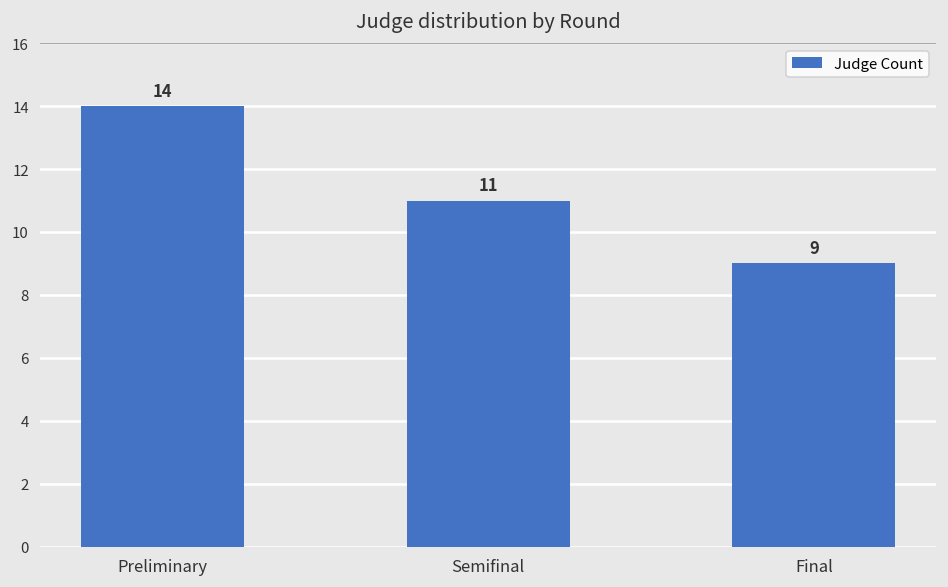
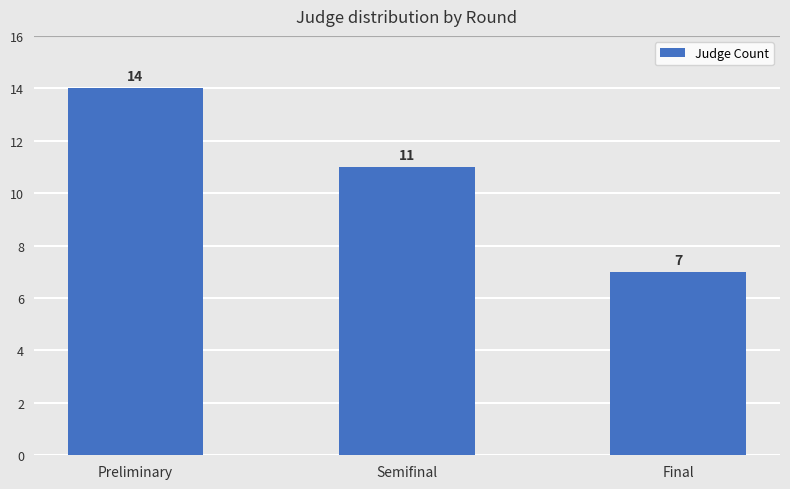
  {
    "Preliminary": 14,
    "Semifinal": 11,
-   "Final": 9
+   "Final": 7
  }
